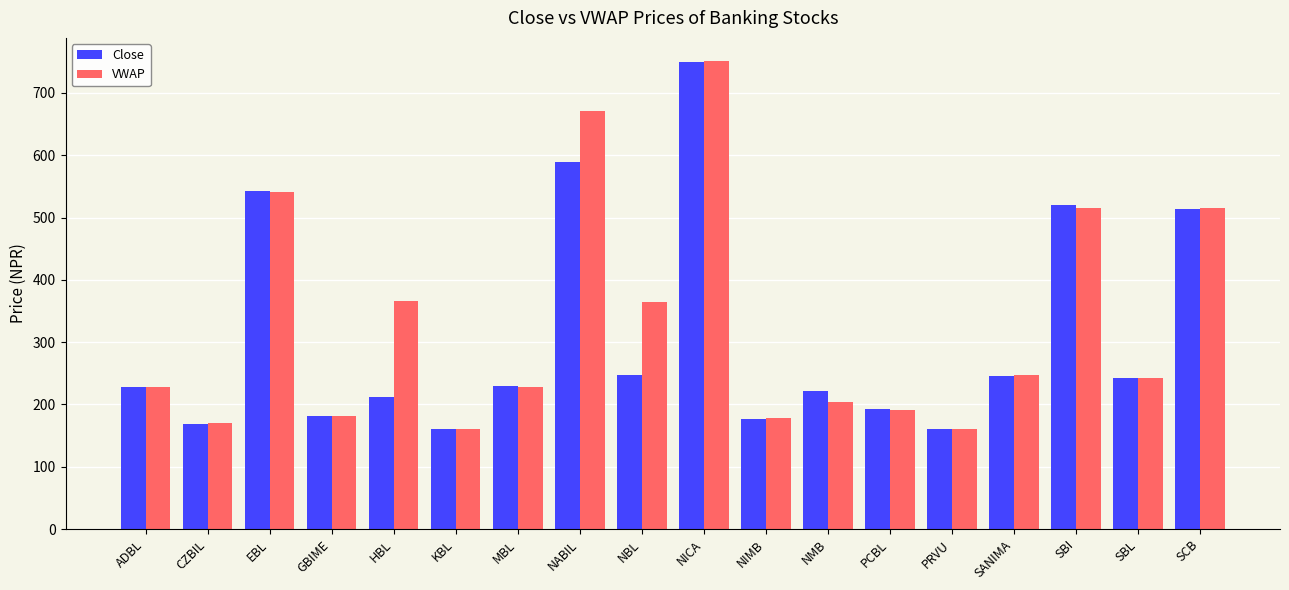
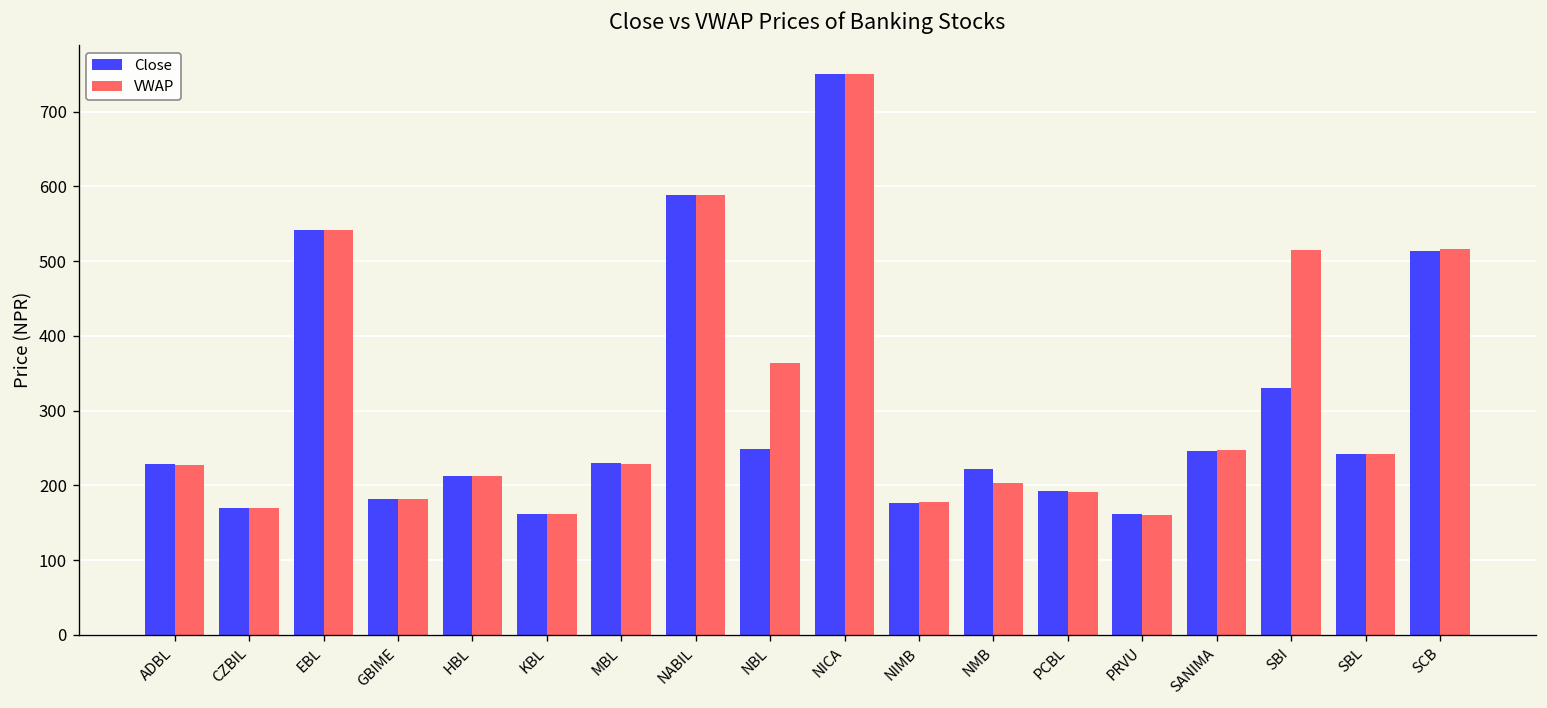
  {
    "Close": {
      "ADBL": 230,
      "CZBIL": 170,
      "EBL": 540,
      "GBIME": 180,
      "HBL": 210,
      "KBL": 160,
      "MBL": 230,
      "NABIL": 590,
      "NBL": 250,
      "NICA": 750,
      "NIMB": 180,
      "NMB": 220,
      "PCBL": 190,
      "PRVU": 160,
      "SANIMA": 250,
-     "SBI": 520,
+     "SBI": 330,
      "SBL": 240,
      "SCB": 510
    },
    "VWAP": {
      "ADBL": 230,
      "CZBIL": 170,
      "EBL": 540,
      "GBIME": 180,
-     "HBL": 370,
+     "HBL": 210,
      "KBL": 160,
      "MBL": 230,
-     "NABIL": 670,
+     "NABIL": 590,
      "NBL": 360,
      "NICA": 750,
      "NIMB": 180,
      "NMB": 200,
      "PCBL": 190,
      "PRVU": 160,
      "SANIMA": 250,
      "SBI": 510,
      "SBL": 240,
      "SCB": 520
    }
  }
